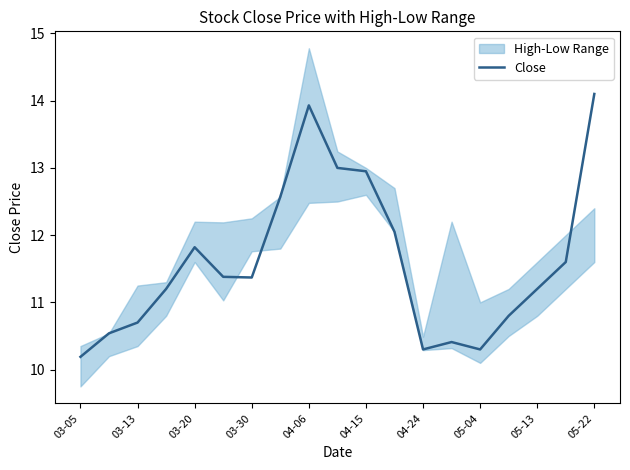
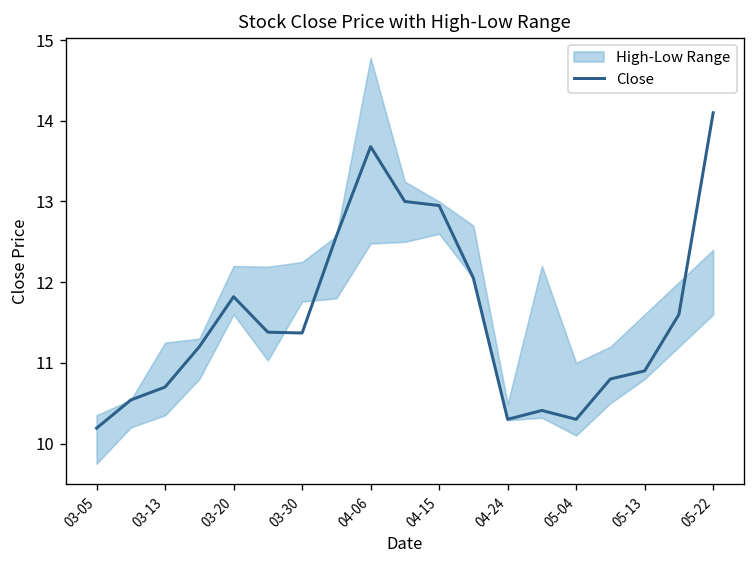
  {
    "Close": {
      "03-05": 10.2,
      "03-13": 10.7,
      "03-20": 11.8,
      "03-30": 11.4,
-     "04-06": 13.9,
+     "04-06": 13.7,
      "04-15": 13.0,
      "04-24": 10.3,
      "05-04": 10.3,
-     "05-13": 11.2,
+     "05-13": 10.9,
      "05-22": 14.1
    }
  }
